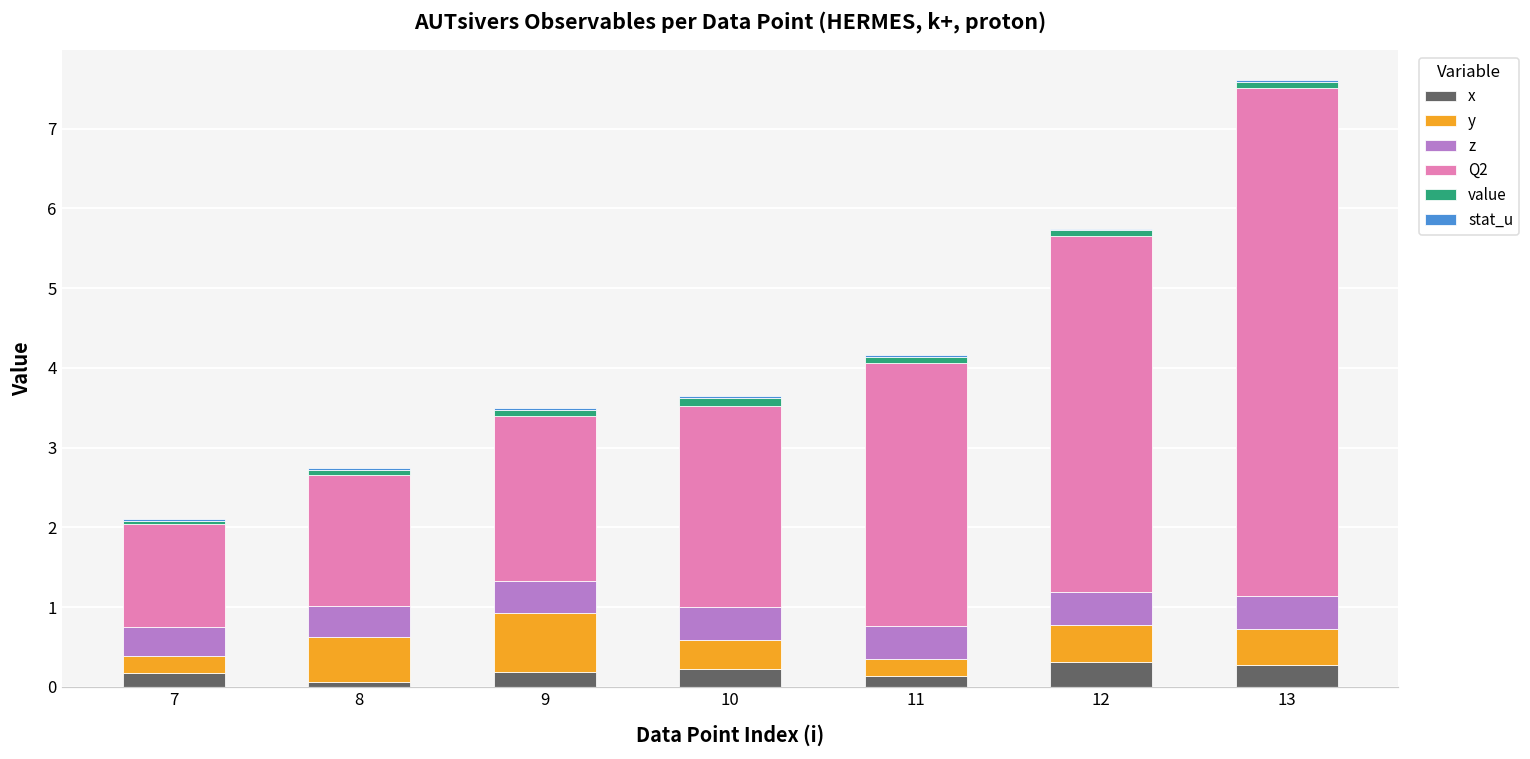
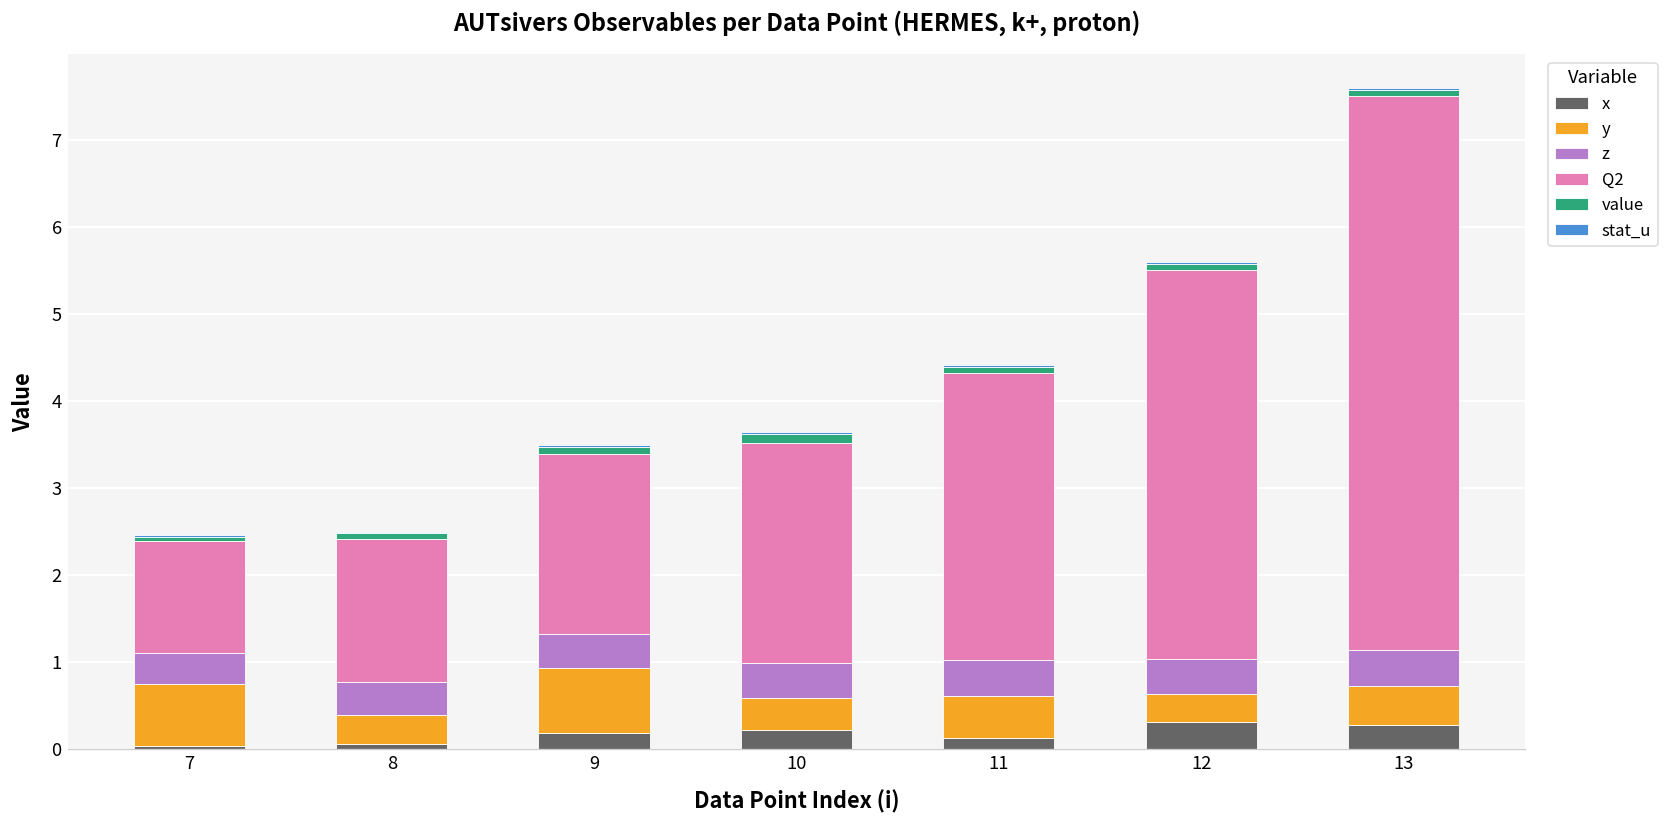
  {
    "x": {
-     "7": 0.2,
+     "7": 0.0,
      "8": 0.1,
      "9": 0.2,
      "10": 0.2,
      "11": 0.1,
      "12": 0.3,
      "13": 0.3
    },
    "y": {
-     "7": 0.2,
-     "8": 0.6,
+     "7": 0.7,
+     "8": 0.3,
      "9": 0.7,
      "10": 0.4,
-     "11": 0.2,
-     "12": 0.5,
+     "11": 0.5,
+     "12": 0.3,
      "13": 0.5
    },
    "value": {
      "7": 0.0,
      "8": 0.1,
      "9": 0.1,
      "10": 0.1,
      "11": 0.1,
      "12": 0.1,
      "13": 0.1
    }
  }
